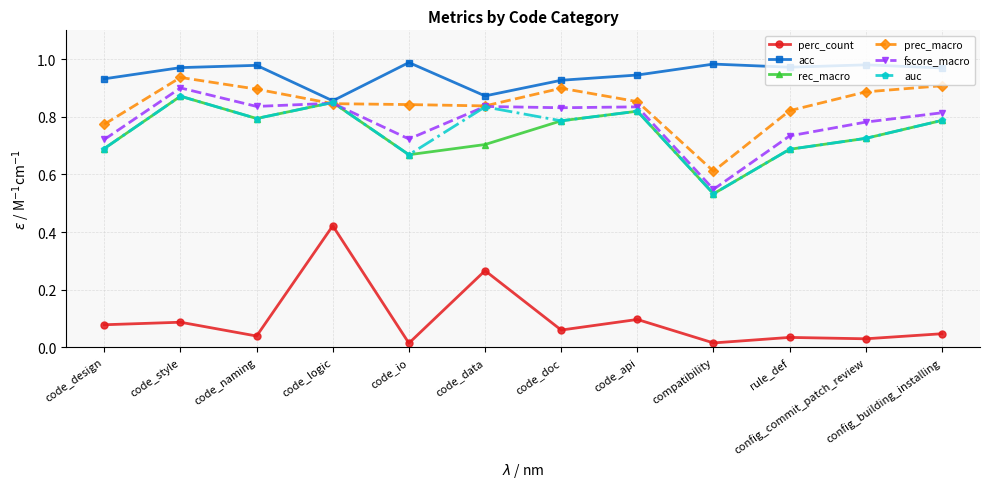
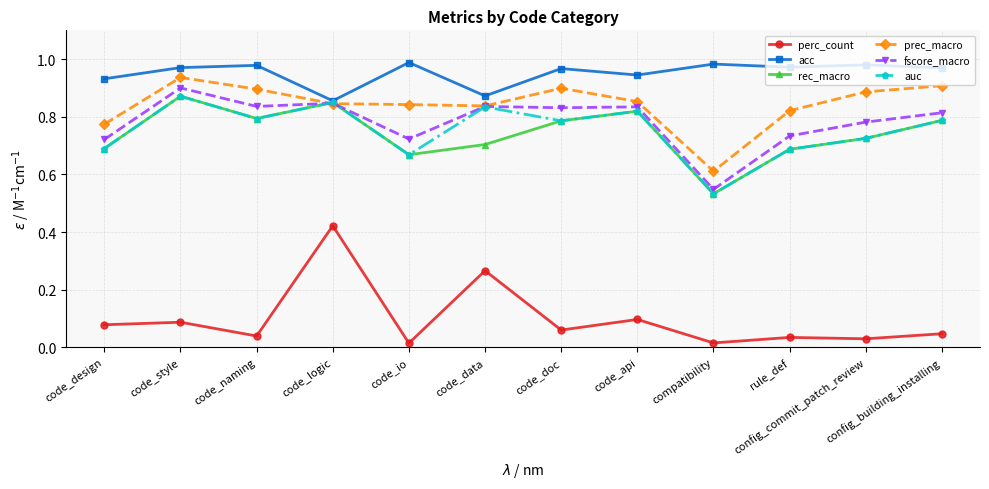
  {
    "perc_count": {
      "code_design": 0.08,
      "code_style": 0.09,
      "code_naming": 0.04,
      "code_logic": 0.42,
      "code_io": 0.01,
      "code_data": 0.27,
      "code_doc": 0.06,
      "code_api": 0.10,
      "compatibility": 0.02,
      "rule_def": 0.03,
      "config_commit_patch_review": 0.03,
      "config_building_installing": 0.05
    },
    "acc": {
      "code_design": 0.93,
      "code_style": 0.97,
      "code_naming": 0.98,
      "code_io": 0.99,
      "code_data": 0.87,
-     "code_doc": 0.93,
+     "code_doc": 0.97,
      "code_api": 0.94,
      "compatibility": 0.98
    },
    "rec_macro": {
      "code_data": 0.70
    },
    "prec_macro": {
      "code_design": 0.77,
      "code_style": 0.94,
      "code_naming": 0.90,
      "code_io": 0.84,
      "code_doc": 0.90,
      "code_api": 0.85,
      "compatibility": 0.61,
      "rule_def": 0.82,
      "config_commit_patch_review": 0.89,
      "config_building_installing": 0.91
    },
    "fscore_macro": {
      "code_design": 0.72,
      "code_style": 0.90,
      "code_naming": 0.84,
      "code_io": 0.72,
      "code_doc": 0.83,
      "code_api": 0.83,
      "compatibility": 0.55,
      "rule_def": 0.73,
      "config_commit_patch_review": 0.78,
      "config_building_installing": 0.81
    }
  }
